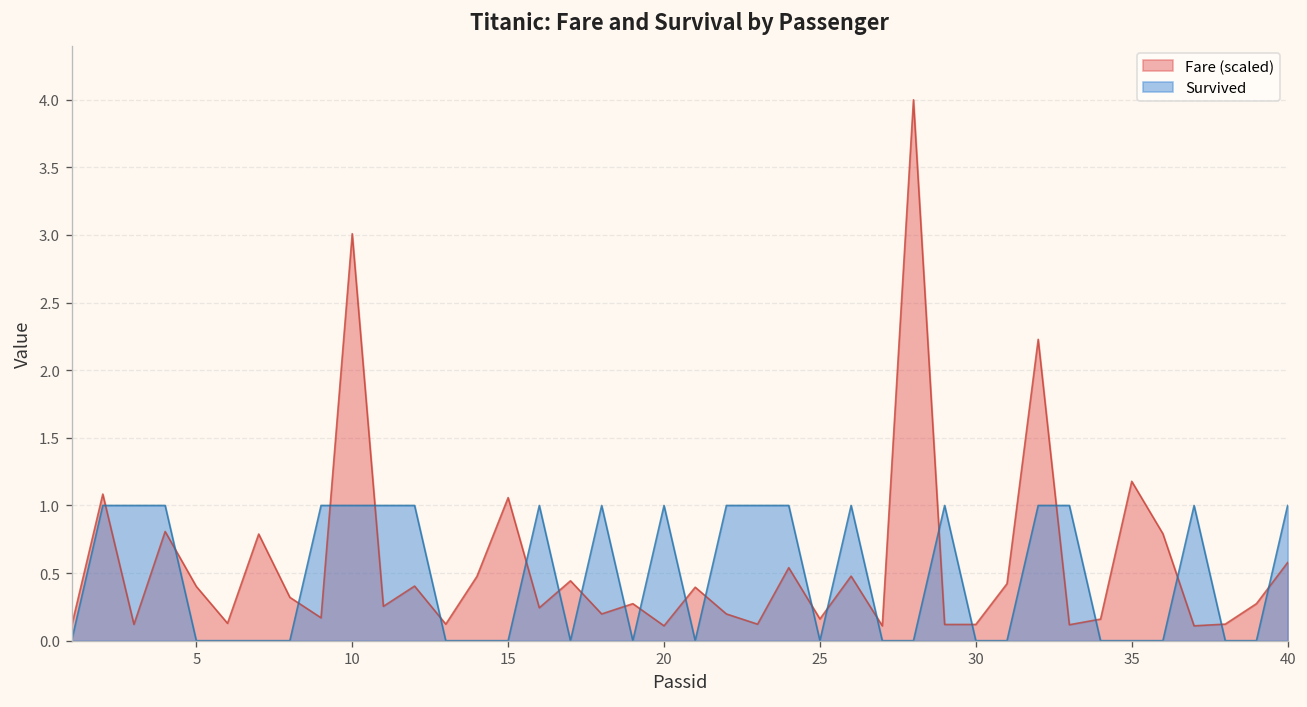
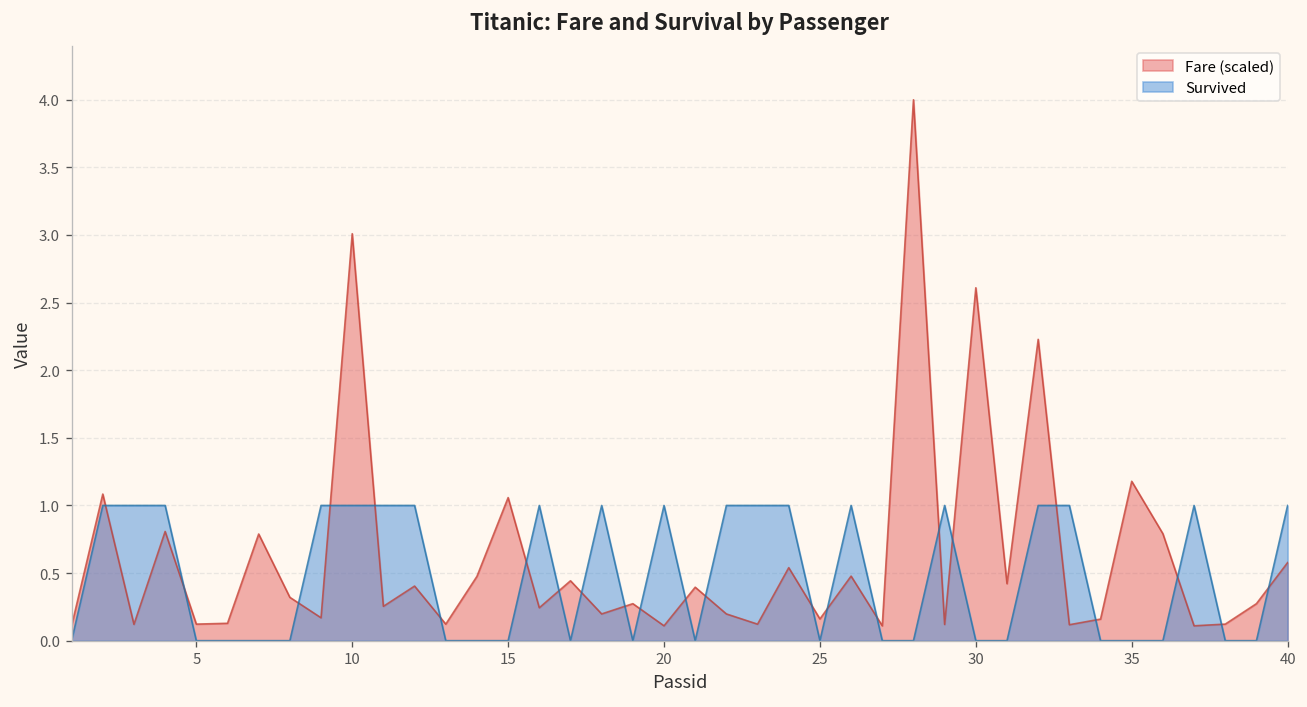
  {
    "Fare (scaled)": {
-     "5": 0.40,
+     "5": 0.12,
      "10": 3.01,
      "15": 1.06,
      "20": 0.11,
      "25": 0.16,
-     "30": 0.12,
+     "30": 2.61,
      "35": 1.18,
      "40": 0.58
    },
    "Survived": {
      "5": 0.00,
      "10": 1.00,
      "15": 0.00,
      "20": 1.00,
      "25": 0.00,
      "30": 0.00,
      "35": 0.00,
      "40": 1.00
    }
  }
